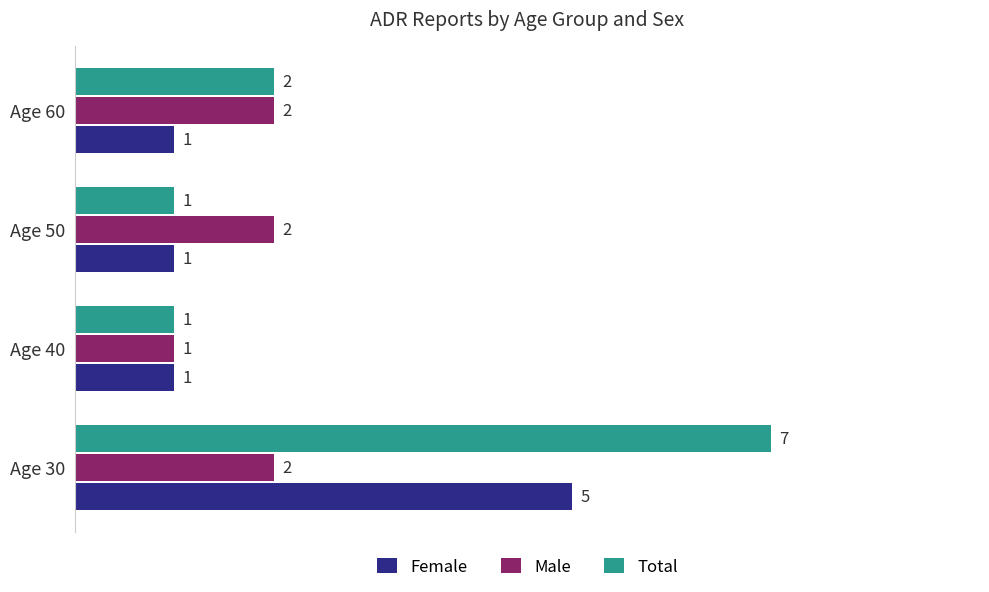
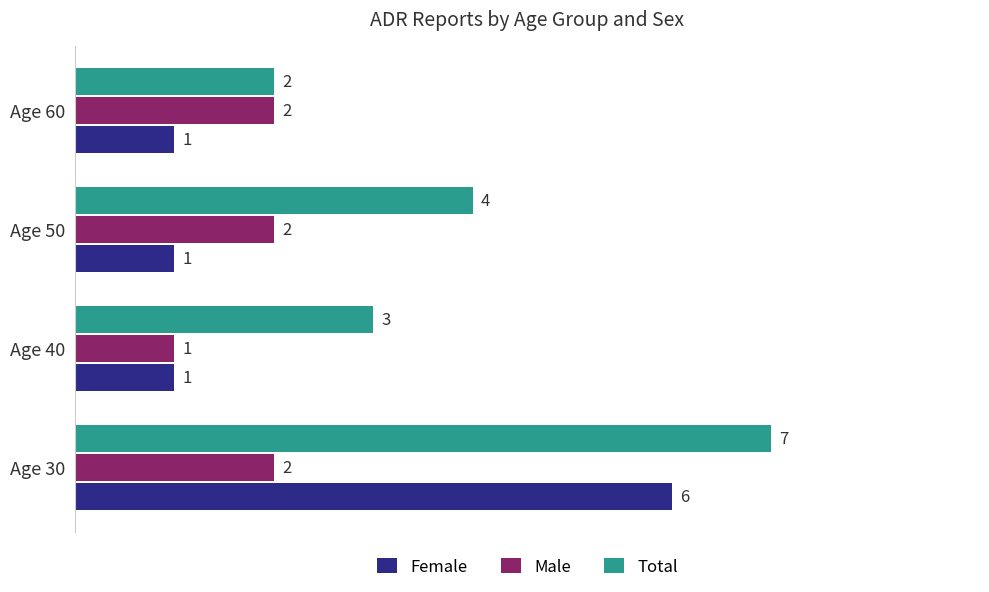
  {
    "Female": {
      "Age 60": 1,
      "Age 50": 1,
      "Age 40": 1,
-     "Age 30": 5
+     "Age 30": 6
    },
    "Male": {
      "Age 60": 2,
      "Age 50": 2,
      "Age 40": 1,
      "Age 30": 2
    },
    "Total": {
      "Age 60": 2,
-     "Age 50": 1,
-     "Age 40": 1,
+     "Age 50": 4,
+     "Age 40": 3,
      "Age 30": 7
    }
  }
